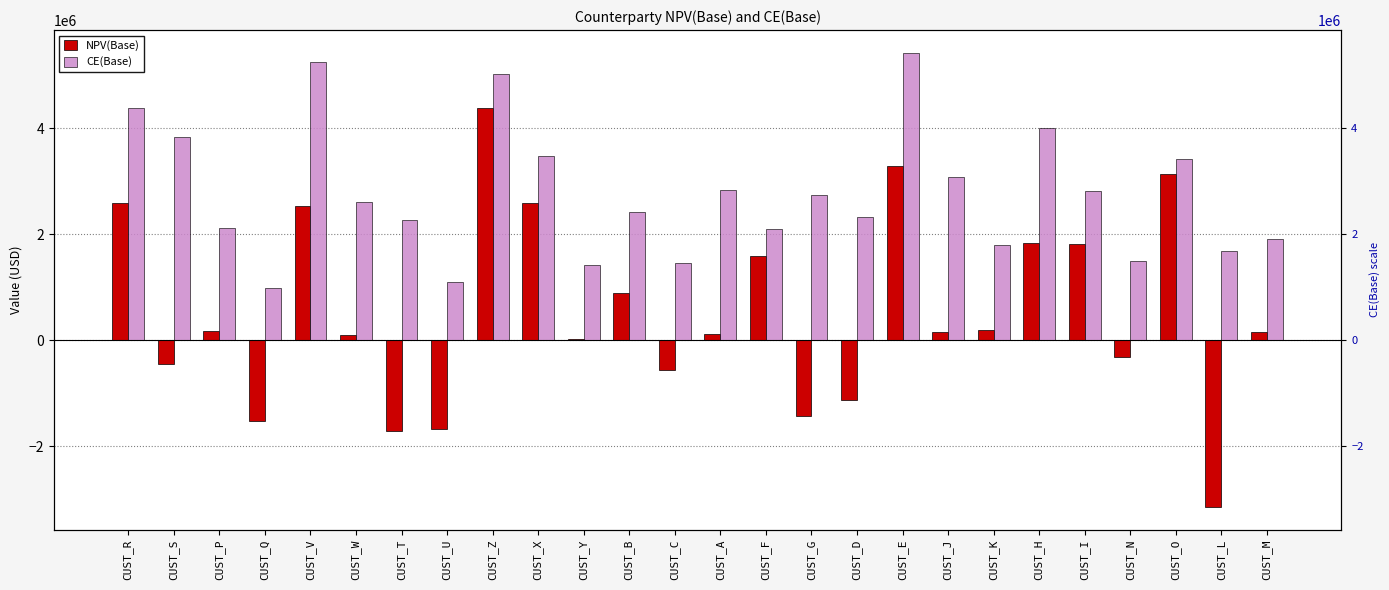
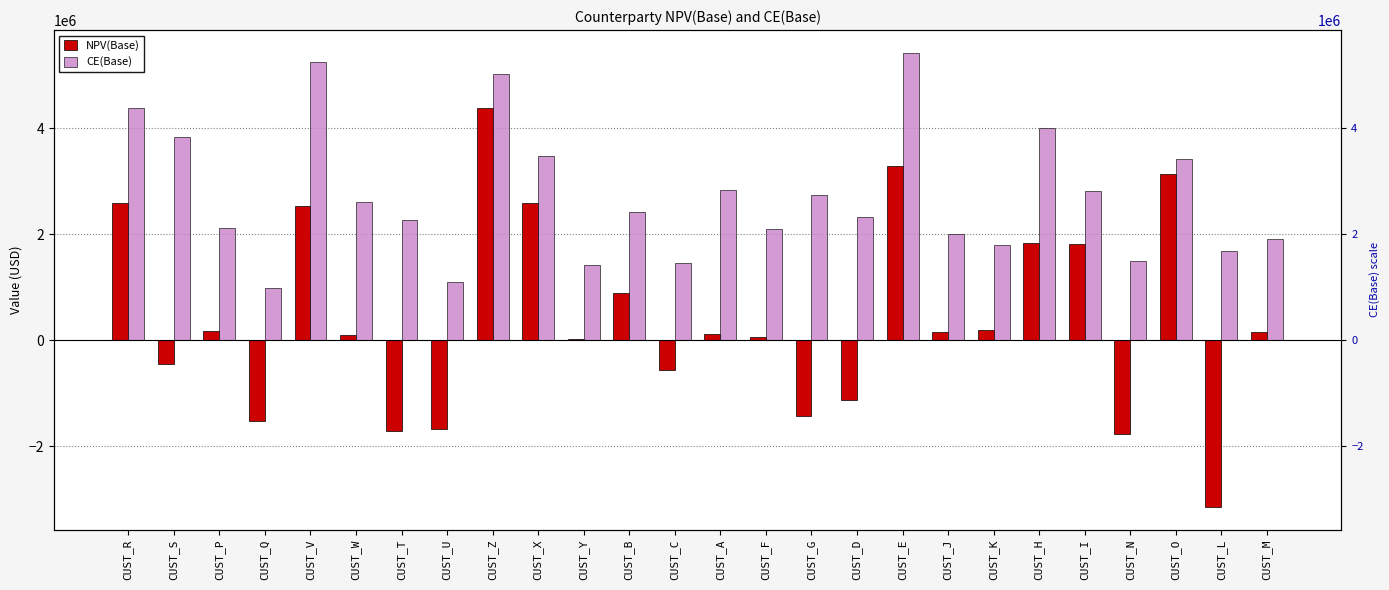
  {
    "NPV(Base)": {
      "CUST_R": 2600000,
      "CUST_S": -400000,
      "CUST_P": 200000,
      "CUST_Q": -1500000,
      "CUST_V": 2500000,
      "CUST_W": 100000,
      "CUST_T": -1700000,
      "CUST_U": -1700000,
      "CUST_Z": 4400000,
      "CUST_X": 2600000,
      "CUST_B": 900000,
      "CUST_C": -500000,
      "CUST_A": 100000,
-     "CUST_F": 1600000,
+     "CUST_F": 100000,
      "CUST_G": -1400000,
      "CUST_D": -1100000,
      "CUST_E": 3300000,
      "CUST_J": 200000,
      "CUST_K": 200000,
      "CUST_H": 1800000,
      "CUST_I": 1800000,
-     "CUST_N": -300000,
+     "CUST_N": -1800000,
      "CUST_O": 3100000,
      "CUST_L": -3100000,
      "CUST_M": 200000
    },
    "CE(Base)": {
      "CUST_R": 4400000,
      "CUST_S": 3800000,
      "CUST_P": 2100000,
      "CUST_Q": 1000000,
      "CUST_V": 5300000,
      "CUST_W": 2600000,
      "CUST_T": 2300000,
      "CUST_U": 1100000,
      "CUST_Z": 5000000,
      "CUST_X": 3500000,
      "CUST_Y": 1400000,
      "CUST_B": 2400000,
      "CUST_C": 1500000,
      "CUST_A": 2800000,
      "CUST_F": 2100000,
      "CUST_G": 2700000,
      "CUST_D": 2300000,
      "CUST_E": 5400000,
-     "CUST_J": 3100000,
+     "CUST_J": 2000000,
      "CUST_K": 1800000,
      "CUST_H": 4000000,
      "CUST_I": 2800000,
      "CUST_N": 1500000,
      "CUST_O": 3400000,
      "CUST_L": 1700000,
      "CUST_M": 1900000
    }
  }
